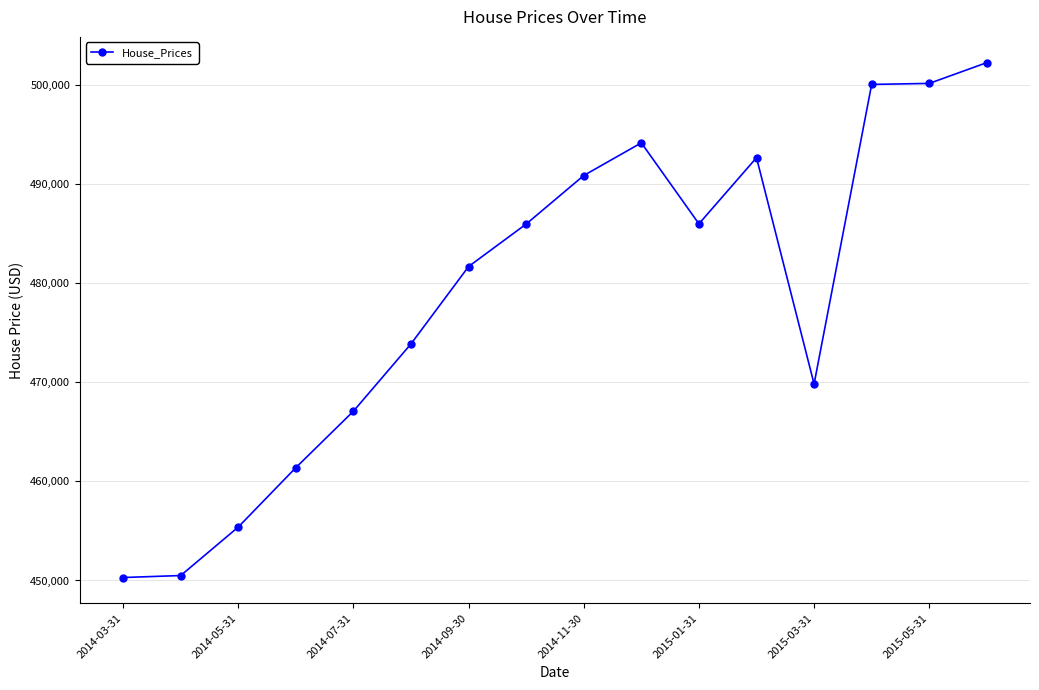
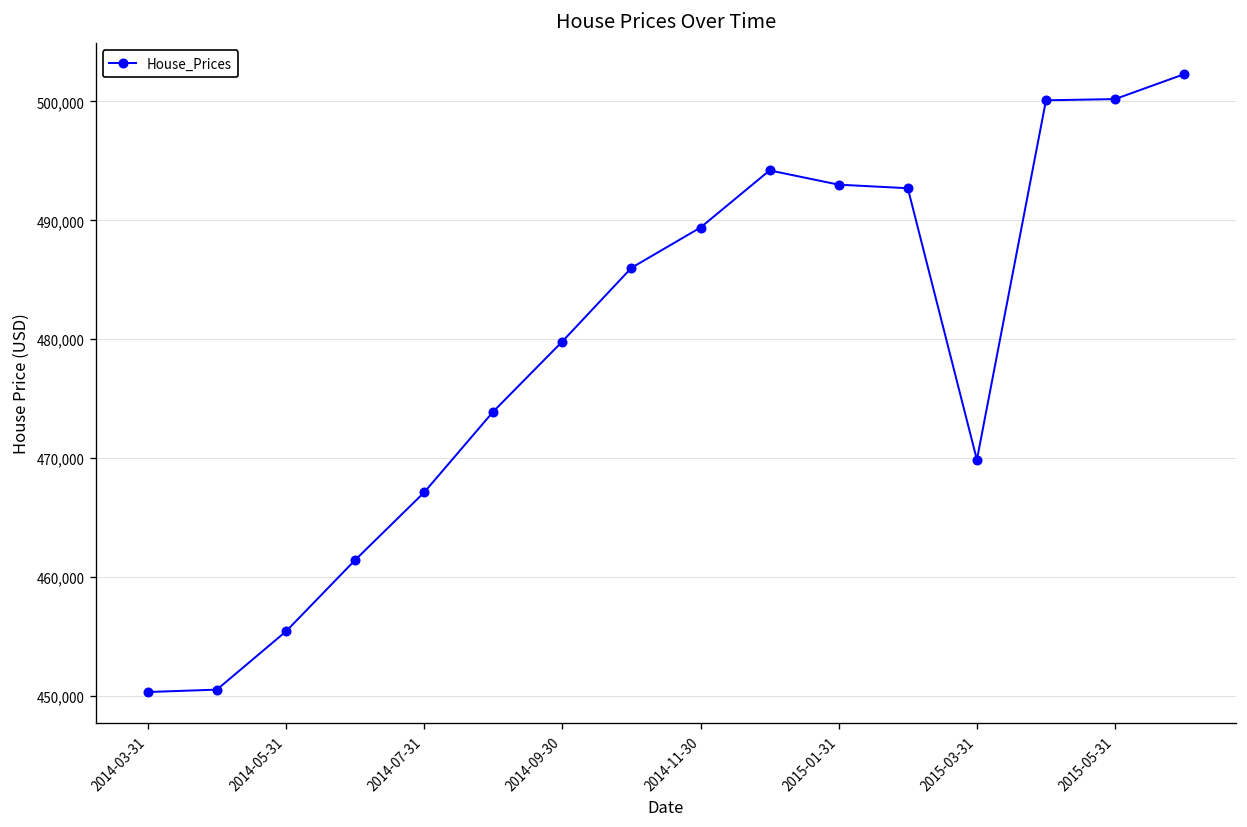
  {
    "2014-03-31": "450,000",
    "2014-05-31": "455,000",
    "2014-07-31": "467,000",
-   "2014-09-30": "482,000",
-   "2014-11-30": "491,000",
-   "2015-01-31": "486,000",
+   "2014-09-30": "480,000",
+   "2014-11-30": "489,000",
+   "2015-01-31": "493,000",
    "2015-03-31": "470,000",
    "2015-05-31": "500,000"
  }
